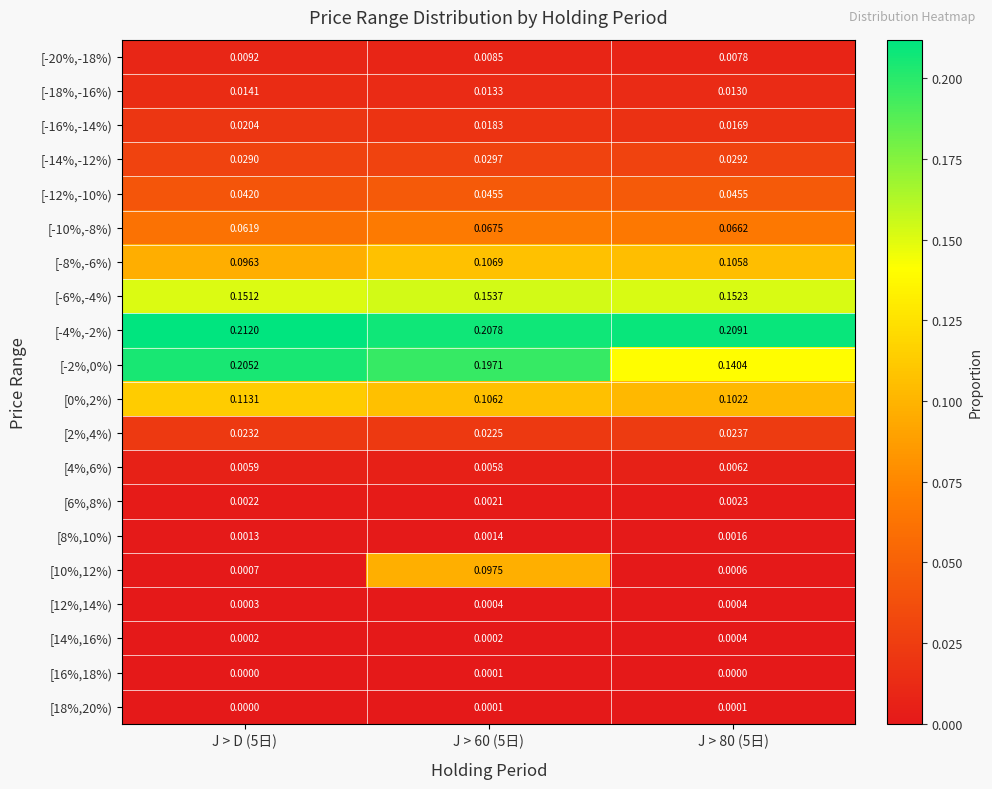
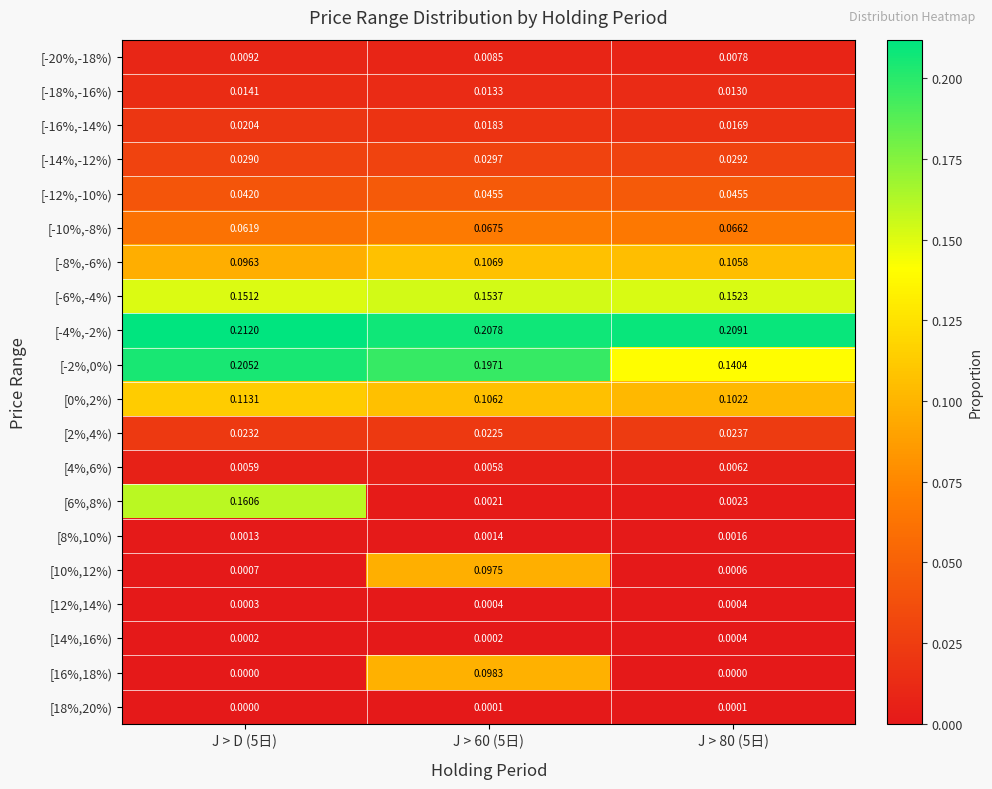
  {
    "[-20%,-18%)": {
      "J > D (5日)": 0.0092,
      "J > 60 (5日)": 0.0085,
      "J > 80 (5日)": 0.0078
    },
    "[-18%,-16%)": {
      "J > D (5日)": 0.0141,
      "J > 60 (5日)": 0.0133,
      "J > 80 (5日)": 0.0130
    },
    "[-16%,-14%)": {
      "J > D (5日)": 0.0204,
      "J > 60 (5日)": 0.0183,
      "J > 80 (5日)": 0.0169
    },
    "[-14%,-12%)": {
      "J > D (5日)": 0.0290,
      "J > 60 (5日)": 0.0297,
      "J > 80 (5日)": 0.0292
    },
    "[-12%,-10%)": {
      "J > D (5日)": 0.0420,
      "J > 60 (5日)": 0.0455,
      "J > 80 (5日)": 0.0455
    },
    "[-10%,-8%)": {
      "J > D (5日)": 0.0619,
      "J > 60 (5日)": 0.0675,
      "J > 80 (5日)": 0.0662
    },
    "[-8%,-6%)": {
      "J > D (5日)": 0.0963,
      "J > 60 (5日)": 0.1069,
      "J > 80 (5日)": 0.1058
    },
    "[-6%,-4%)": {
      "J > D (5日)": 0.1512,
      "J > 60 (5日)": 0.1537,
      "J > 80 (5日)": 0.1523
    },
    "[-4%,-2%)": {
      "J > D (5日)": 0.2120,
      "J > 60 (5日)": 0.2078,
      "J > 80 (5日)": 0.2091
    },
    "[-2%,0%)": {
      "J > D (5日)": 0.2052,
      "J > 60 (5日)": 0.1971,
      "J > 80 (5日)": 0.1404
    },
    "[0%,2%)": {
      "J > D (5日)": 0.1131,
      "J > 60 (5日)": 0.1062,
      "J > 80 (5日)": 0.1022
    },
    "[2%,4%)": {
      "J > D (5日)": 0.0232,
      "J > 60 (5日)": 0.0225,
      "J > 80 (5日)": 0.0237
    },
    "[4%,6%)": {
      "J > D (5日)": 0.0059,
      "J > 60 (5日)": 0.0058,
      "J > 80 (5日)": 0.0062
    },
    "[6%,8%)": {
-     "J > D (5日)": 0.0022,
+     "J > D (5日)": 0.1606,
      "J > 60 (5日)": 0.0021,
      "J > 80 (5日)": 0.0023
    },
    "[8%,10%)": {
      "J > D (5日)": 0.0013,
      "J > 60 (5日)": 0.0014,
      "J > 80 (5日)": 0.0016
    },
    "[10%,12%)": {
      "J > D (5日)": 0.0007,
      "J > 60 (5日)": 0.0975,
      "J > 80 (5日)": 0.0006
    },
    "[12%,14%)": {
      "J > D (5日)": 0.0003,
      "J > 60 (5日)": 0.0004,
      "J > 80 (5日)": 0.0004
    },
    "[14%,16%)": {
      "J > D (5日)": 0.0002,
      "J > 60 (5日)": 0.0002,
      "J > 80 (5日)": 0.0004
    },
    "[16%,18%)": {
      "J > D (5日)": 0.0000,
-     "J > 60 (5日)": 0.0001,
+     "J > 60 (5日)": 0.0983,
      "J > 80 (5日)": 0.0000
    },
    "[18%,20%)": {
      "J > D (5日)": 0.0000,
      "J > 60 (5日)": 0.0001,
      "J > 80 (5日)": 0.0001
    }
  }
